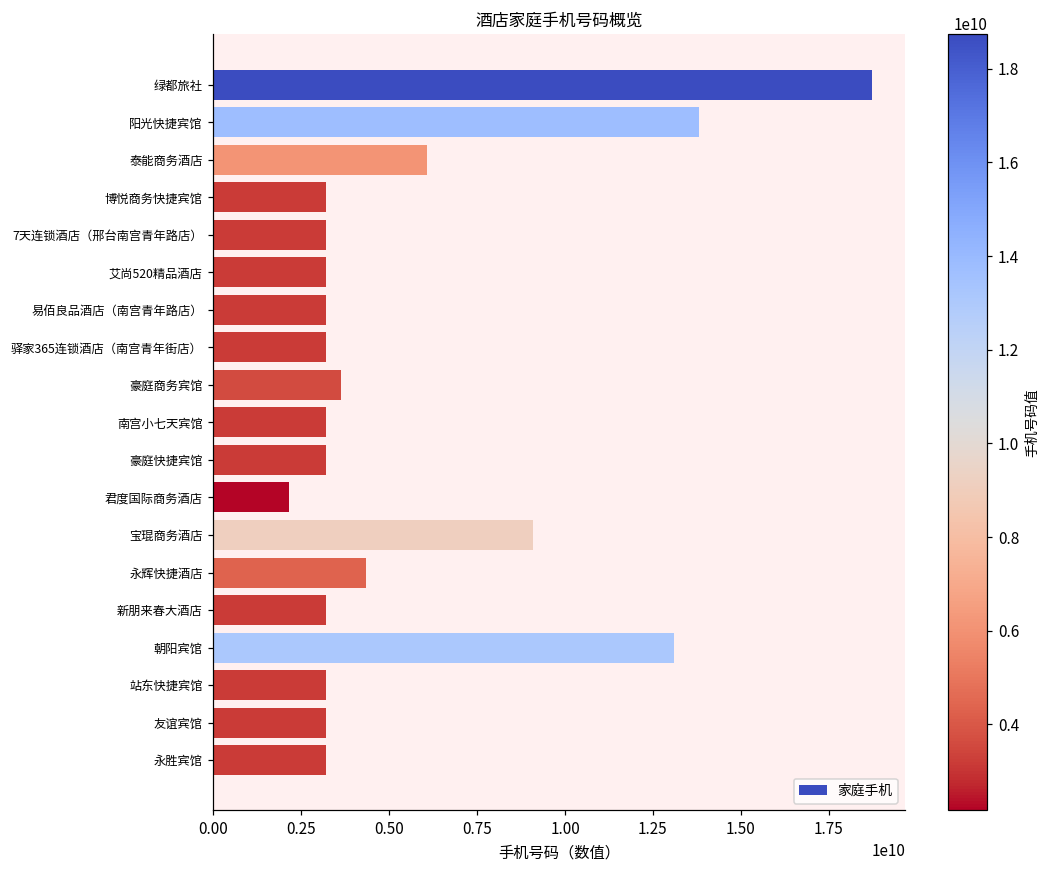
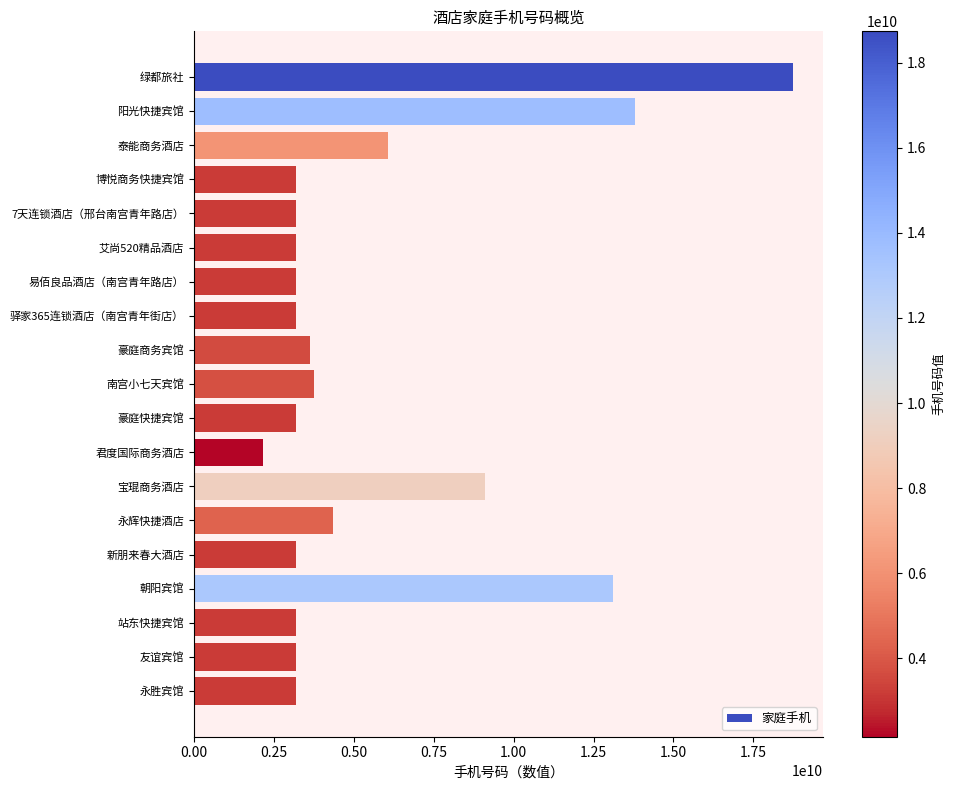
  {
    "绿都旅社": 18700000000,
    "阳光快捷宾馆": 13800000000,
    "泰能商务酒店": 6100000000,
    "博悦商务快捷宾馆": 3200000000,
    "7天连锁酒店（邢台南宫青年路店）": 3200000000,
    "艾尚520精品酒店": 3200000000,
    "易佰良品酒店（南宫青年路店）": 3200000000,
    "驿家365连锁酒店（南宫青年街店）": 3200000000,
    "豪庭商务宾馆": 3600000000,
-   "南宫小七天宾馆": 3200000000,
+   "南宫小七天宾馆": 3700000000,
    "豪庭快捷宾馆": 3200000000,
    "君度国际商务酒店": 2200000000,
    "宝琨商务酒店": 9100000000,
    "永辉快捷酒店": 4300000000,
    "新朋来春大酒店": 3200000000,
    "朝阳宾馆": 13100000000,
    "站东快捷宾馆": 3200000000,
    "友谊宾馆": 3200000000,
    "永胜宾馆": 3200000000
  }
